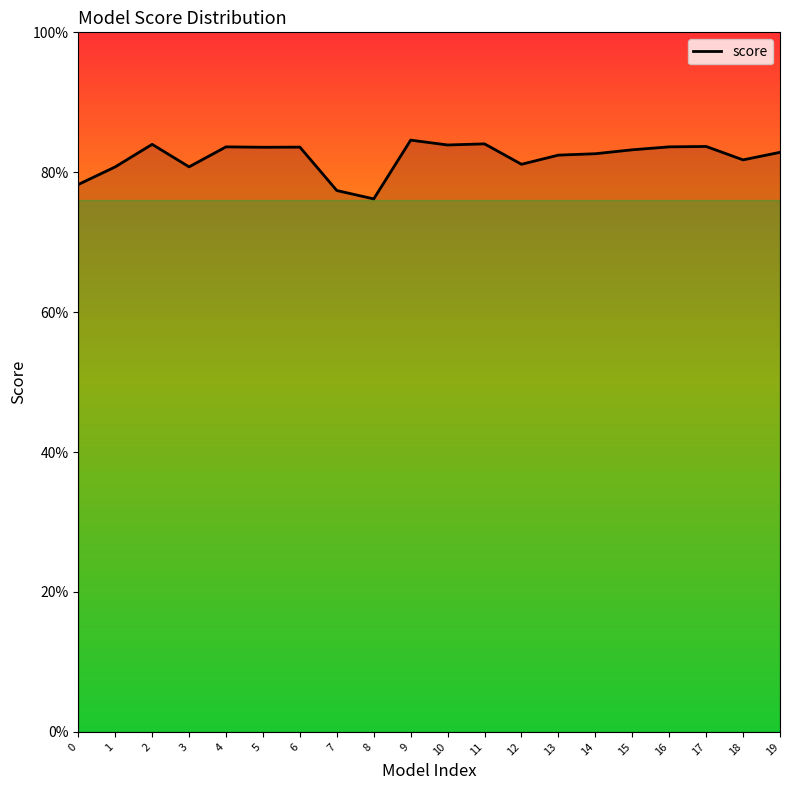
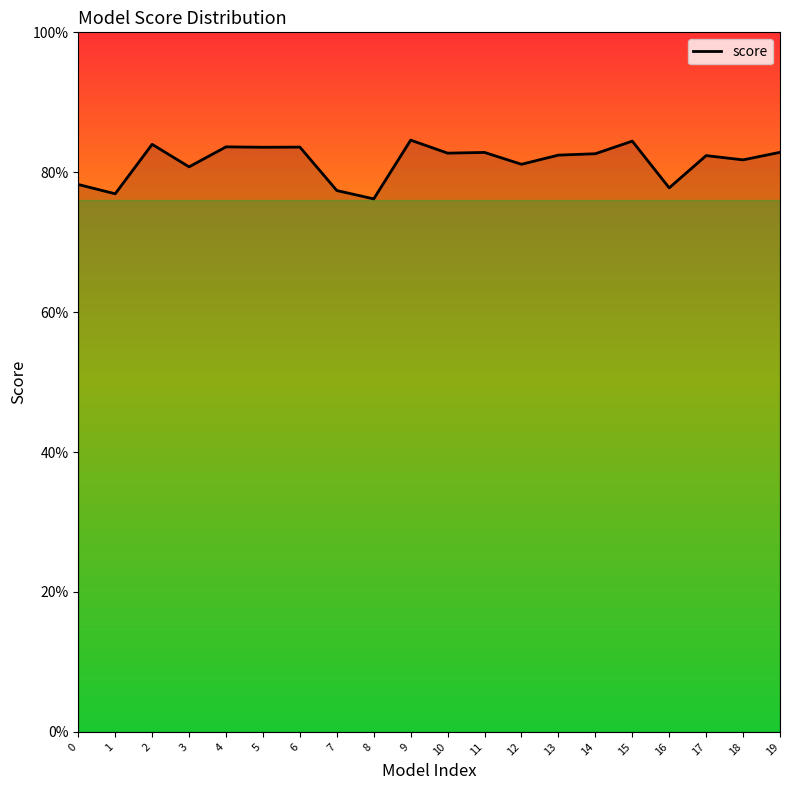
  {
    "0": "78%",
-   "1": "81%",
+   "1": "77%",
    "2": "84%",
    "3": "81%",
    "4": "84%",
    "5": "84%",
    "6": "84%",
    "7": "77%",
    "8": "76%",
    "9": "85%",
-   "10": "84%",
-   "11": "84%",
+   "10": "83%",
+   "11": "83%",
    "12": "81%",
    "13": "82%",
    "14": "83%",
-   "15": "83%",
-   "16": "84%",
-   "17": "84%",
+   "15": "84%",
+   "16": "78%",
+   "17": "82%",
    "18": "82%",
    "19": "83%"
  }
